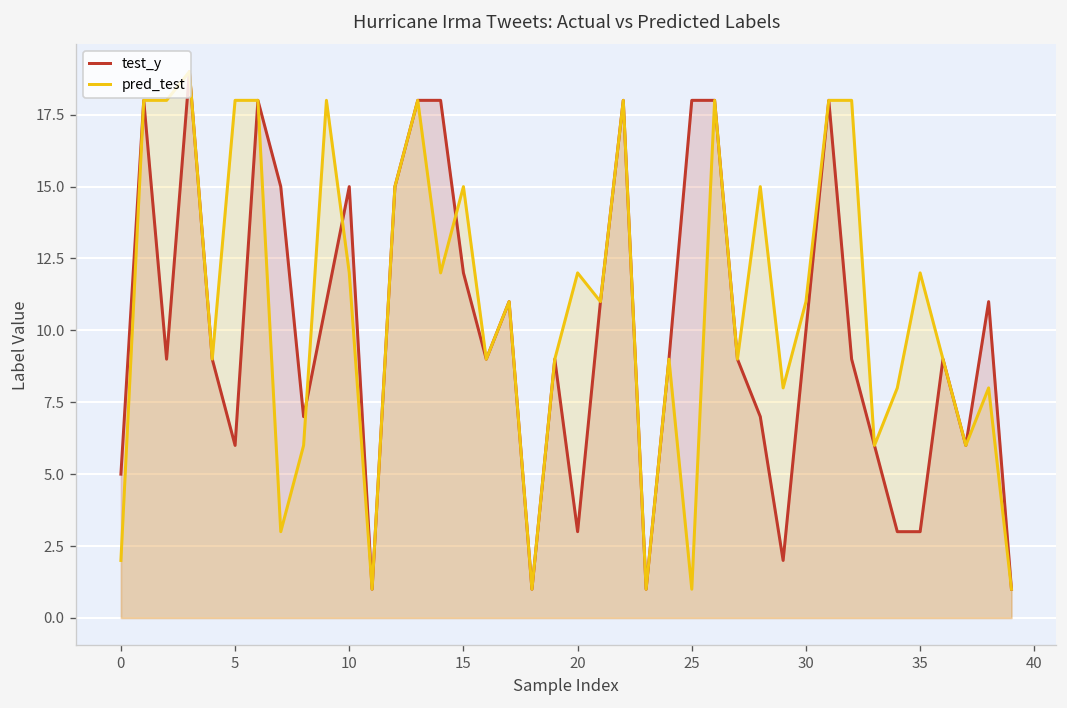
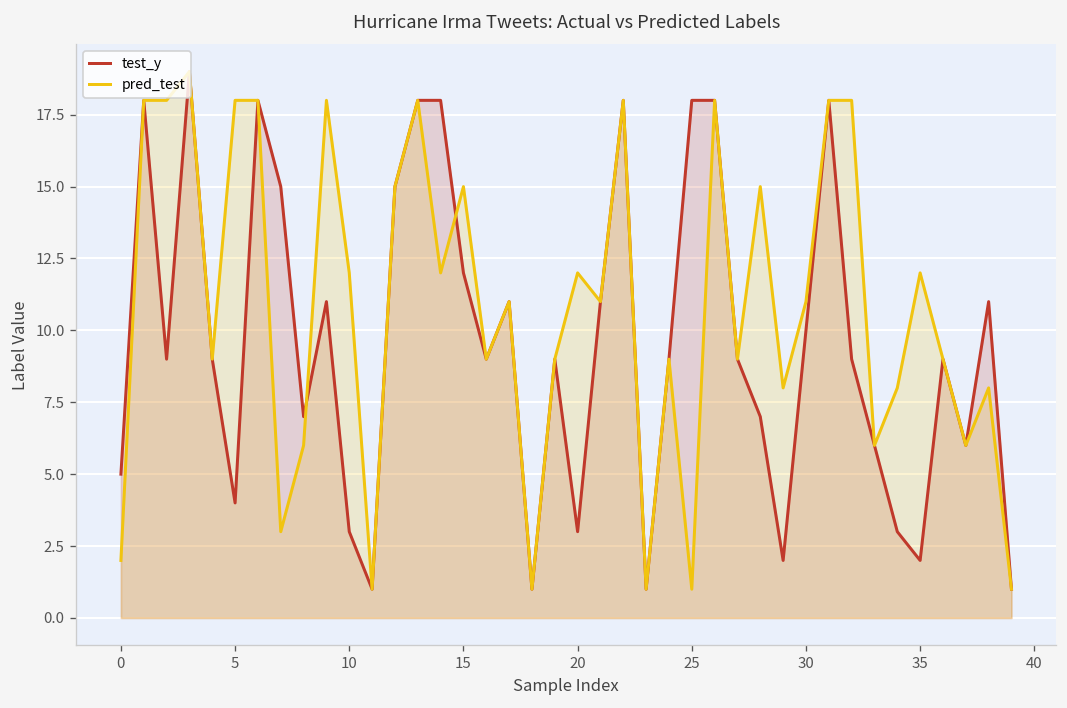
  {
    "test_y": {
      "0": 5,
-     "5": 6,
-     "10": 15,
+     "5": 4,
+     "10": 3,
      "15": 12,
      "20": 3,
      "25": 18,
      "30": 10,
-     "35": 3
+     "35": 2
    },
    "pred_test": {
      "0": 2,
      "5": 18,
      "10": 12,
      "15": 15,
      "20": 12,
      "25": 1,
      "30": 11,
      "35": 12
    }
  }
